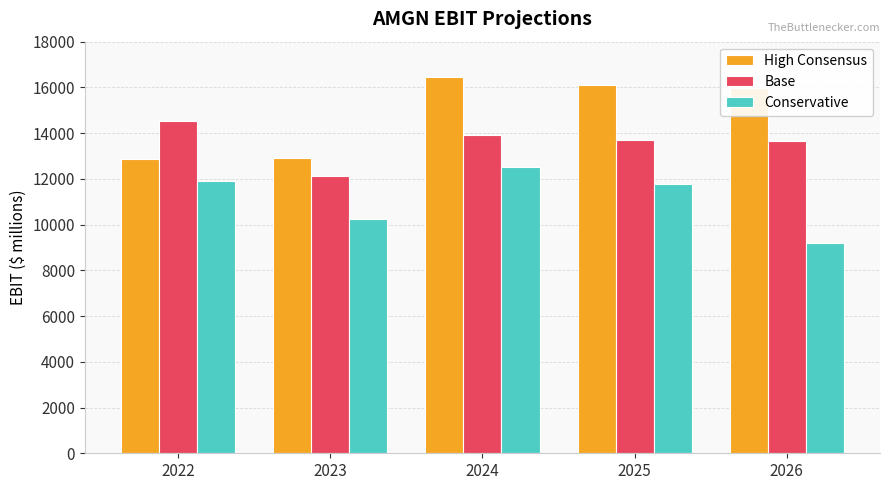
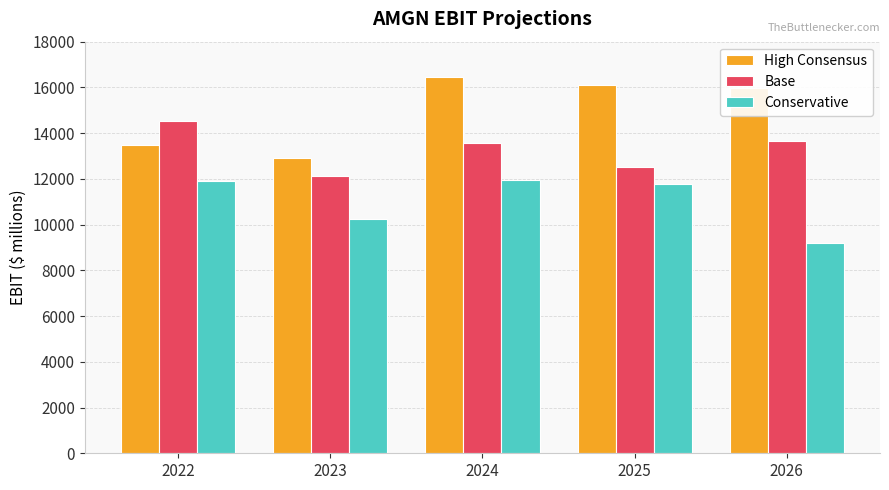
  {
    "High Consensus": {
-     "2022": 12900,
+     "2022": 13500,
      "2023": 12900,
      "2024": 16400,
      "2025": 16100
    },
    "Base": {
      "2022": 14500,
      "2023": 12100,
-     "2024": 13900,
-     "2025": 13700,
+     "2024": 13600,
+     "2025": 12500,
      "2026": 13600
    },
    "Conservative": {
      "2022": 11900,
      "2023": 10200,
-     "2024": 12500,
+     "2024": 12000,
      "2025": 11800,
      "2026": 9200
    }
  }
